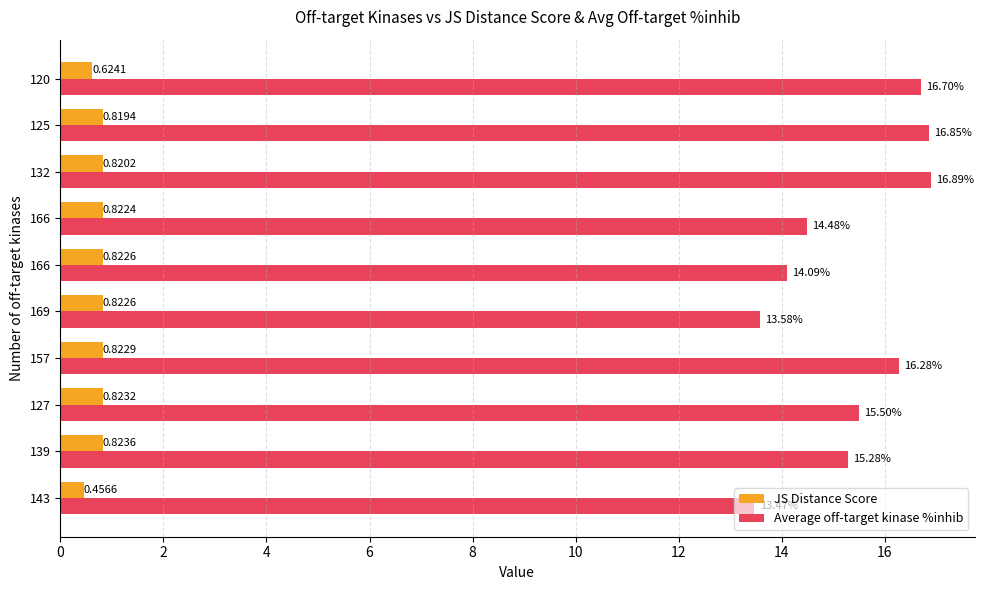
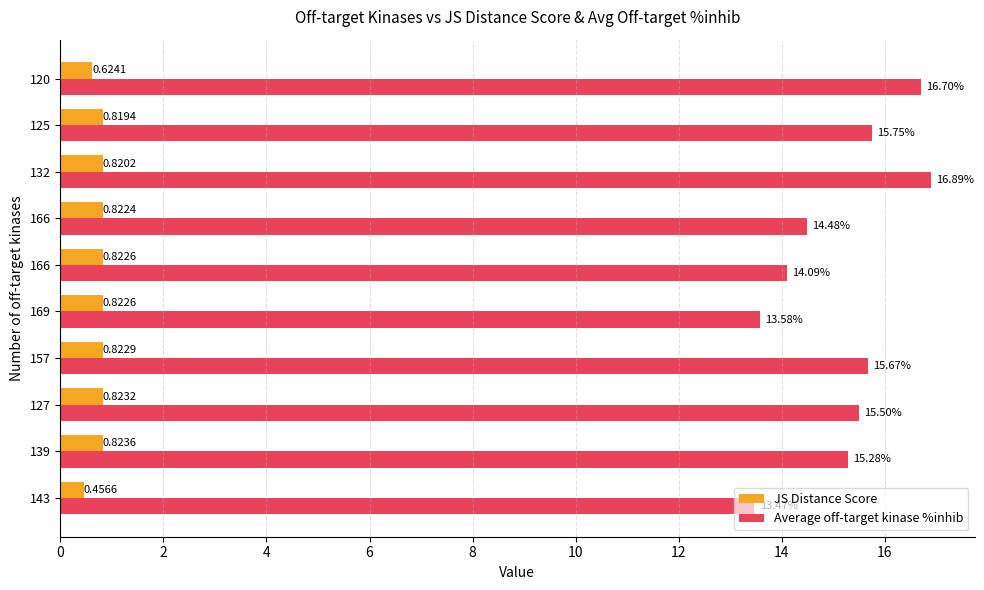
  {
    "JS Distance Score": {
      "120": "0.6241",
      "125": "0.8194",
      "132": "0.8202",
      "169": "0.8226",
      "157": "0.8229",
      "127": "0.8232",
      "139": "0.8236",
      "143": "0.4566"
    },
    "Average off-target kinase %inhib": {
      "120": "16.70%",
-     "125": "16.85%",
+     "125": "15.75%",
      "132": "16.89%",
      "169": "13.58%",
-     "157": "16.28%",
+     "157": "15.67%",
      "127": "15.50%",
      "139": "15.28%"
    }
  }
